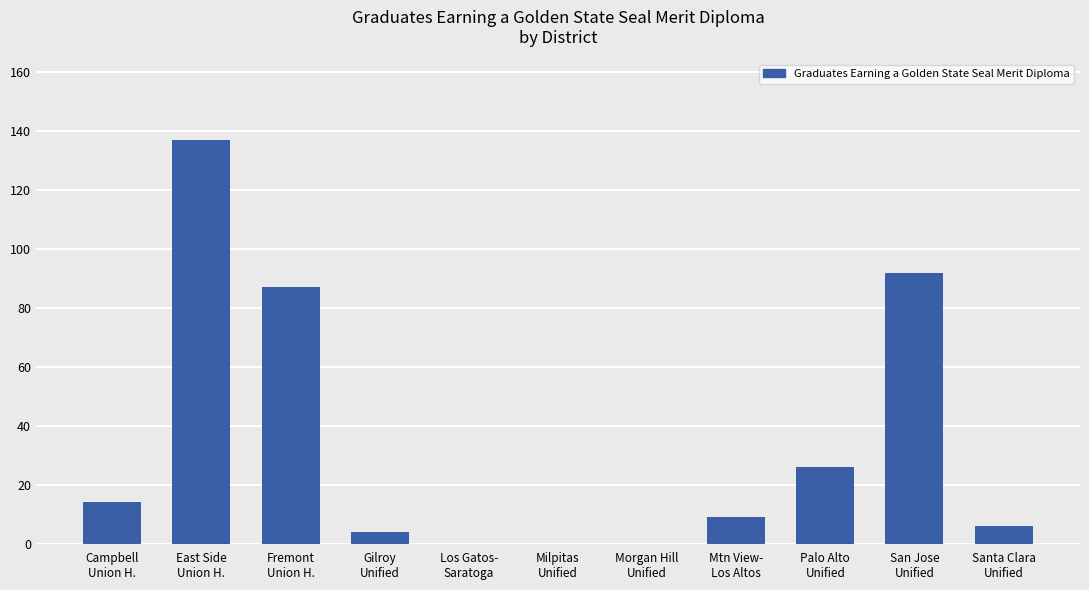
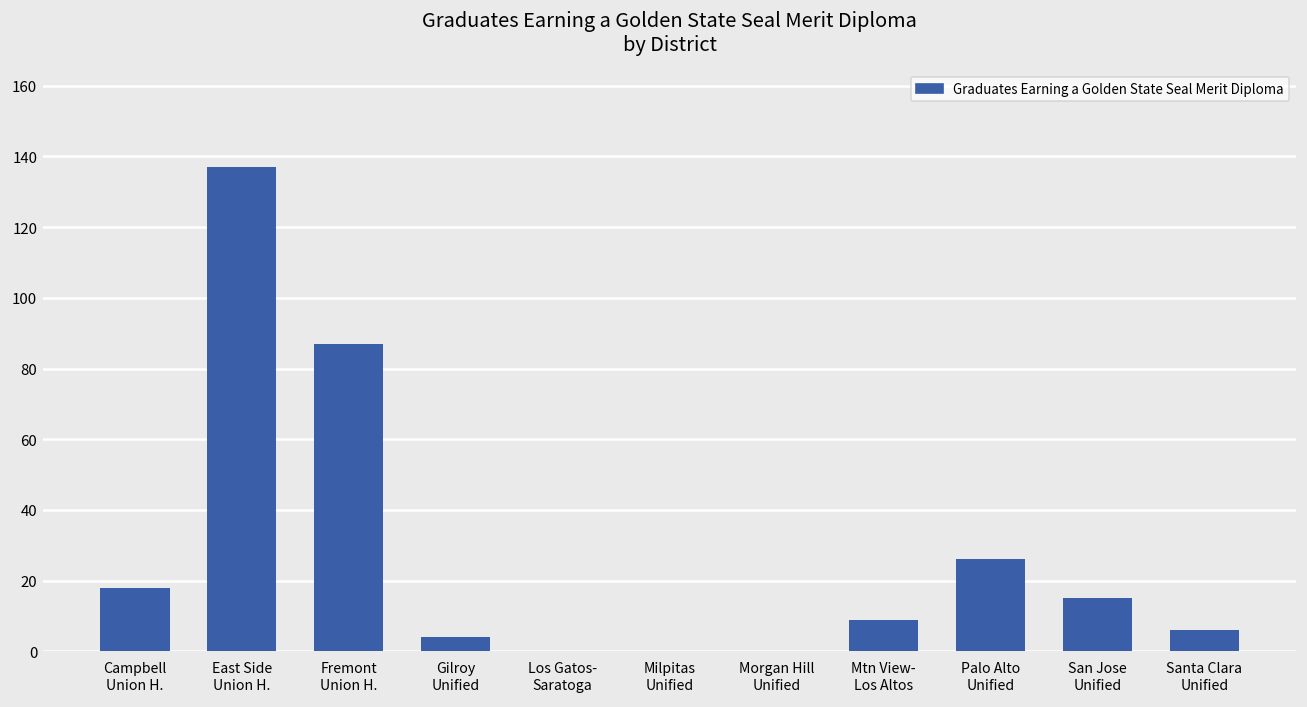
  {
-   "Campbell Union H.": 14,
+   "Campbell Union H.": 18,
    "East Side Union H.": 137,
    "Fremont Union H.": 87,
    "Gilroy Unified": 4,
    "Los Gatos- Saratoga": 0,
    "Milpitas Unified": 0,
    "Morgan Hill Unified": 0,
    "Mtn View- Los Altos": 9,
    "Palo Alto Unified": 26,
-   "San Jose Unified": 92,
+   "San Jose Unified": 15,
    "Santa Clara Unified": 6
  }
